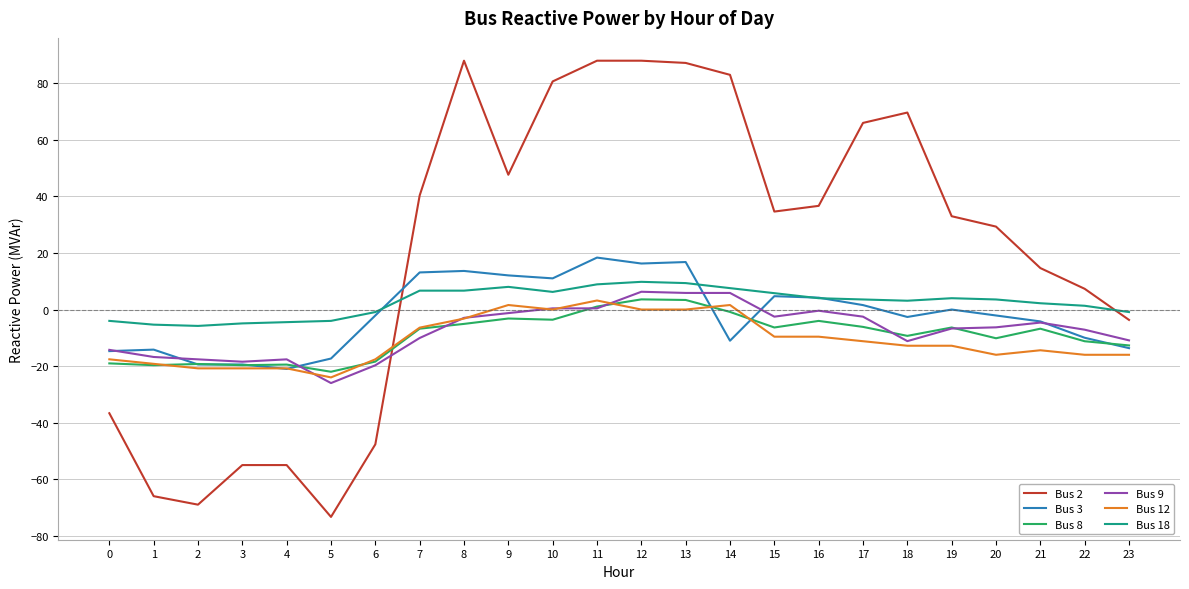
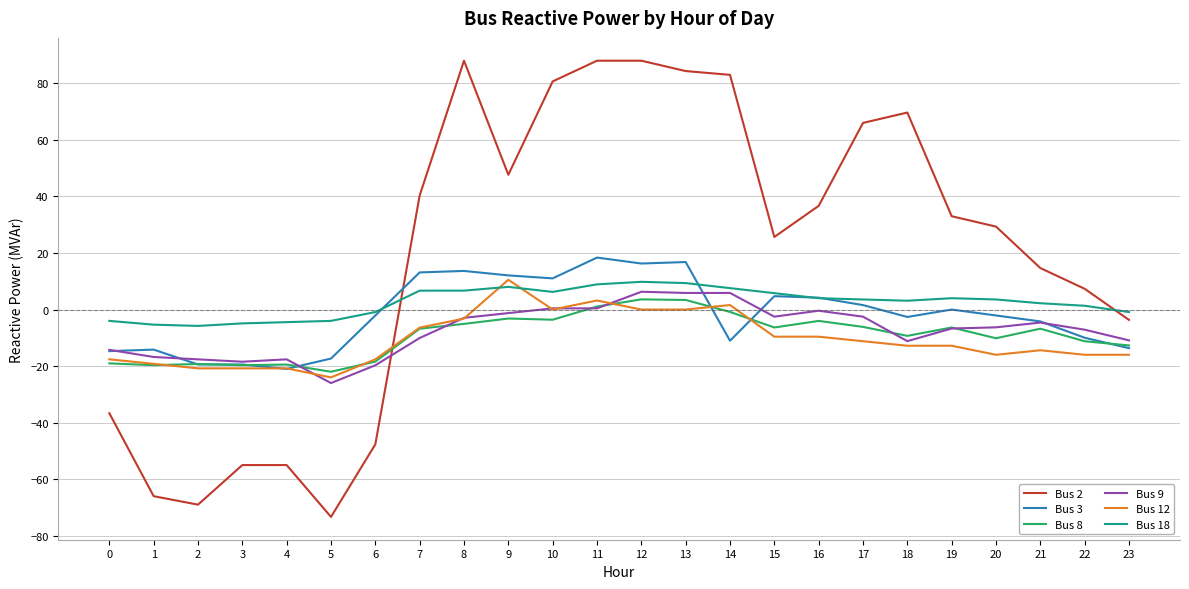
  {
    "Bus 2": {
      "0": -37,
      "1": -66,
      "2": -69,
      "3": -55,
      "4": -55,
      "5": -73,
      "6": -48,
      "7": 40,
      "8": 88,
      "9": 48,
      "10": 81,
      "11": 88,
      "12": 88,
-     "13": 87,
+     "13": 84,
      "14": 83,
-     "15": 35,
+     "15": 26,
      "16": 37,
      "17": 66,
      "18": 70,
      "19": 33,
      "20": 29,
      "21": 15,
      "22": 7,
      "23": -4
    },
    "Bus 3": {
      "1": -14,
      "5": -17,
      "6": -2,
      "7": 13,
      "8": 14,
      "9": 12,
      "10": 11,
      "11": 18,
      "12": 16,
      "13": 17,
      "14": -11,
      "15": 5,
      "17": 2,
      "18": -3,
      "19": 0,
      "20": -2,
      "22": -10,
      "23": -14
    },
    "Bus 9": {
      "1": -17,
      "2": -18,
      "3": -18,
      "4": -18,
      "5": -26,
      "6": -20,
      "7": -10,
      "9": -1,
      "12": 6,
      "13": 6,
      "14": 6,
      "15": -3,
      "16": 0,
      "17": -3,
      "18": -11,
      "20": -6,
      "22": -7,
      "23": -11
    },
    "Bus 12": {
      "0": -18,
      "2": -21,
      "3": -21,
      "5": -24,
-     "9": 2,
+     "9": 11,
      "11": 3,
      "12": 0,
      "13": 0,
      "14": 2,
      "15": -10,
      "16": -10,
      "17": -11,
      "18": -13,
      "19": -13,
      "20": -16,
      "21": -14,
      "22": -16,
      "23": -16
    }
  }
